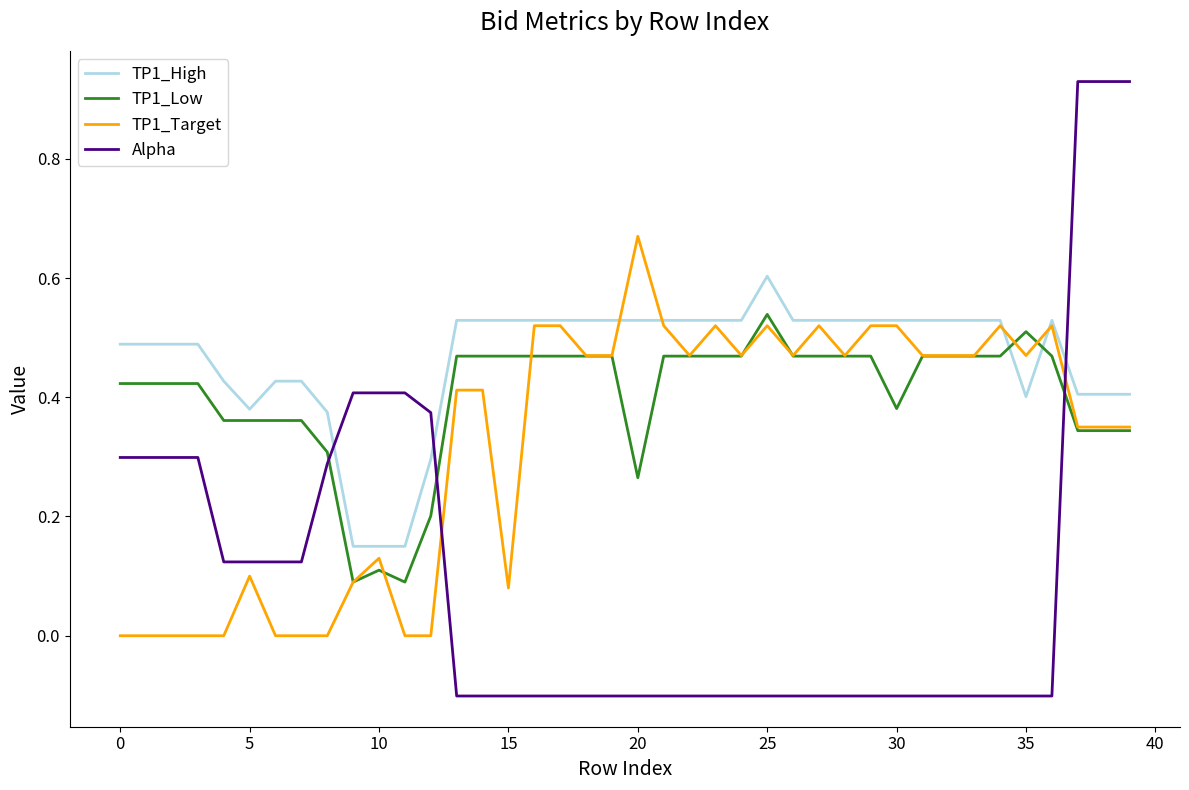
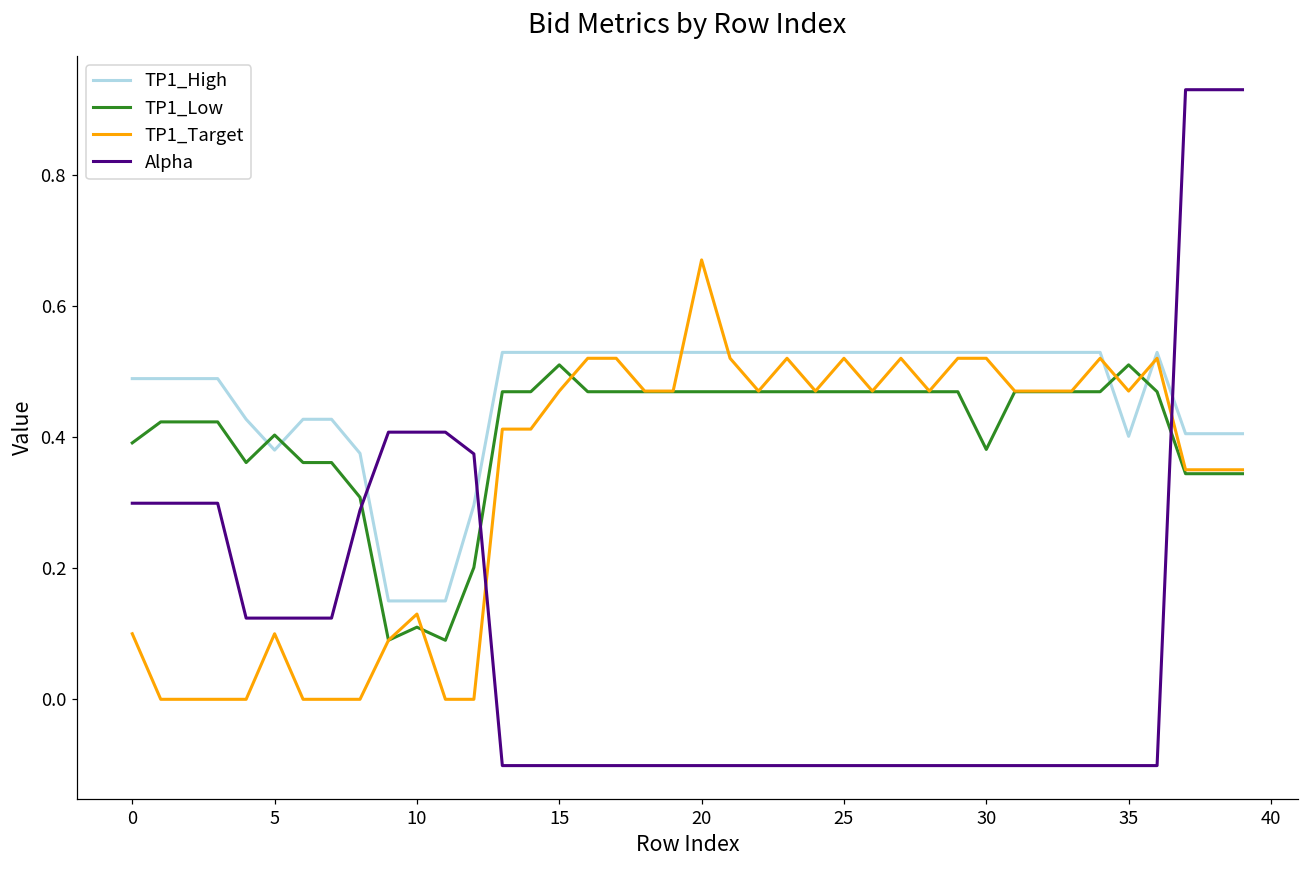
  {
    "TP1_High": {
      "0": 0.49,
      "5": 0.38,
      "10": 0.15,
      "15": 0.53,
      "20": 0.53,
-     "25": 0.60,
+     "25": 0.53,
      "30": 0.53,
      "35": 0.40
    },
    "TP1_Low": {
-     "0": 0.42,
-     "5": 0.36,
+     "0": 0.39,
+     "5": 0.40,
      "10": 0.11,
-     "15": 0.47,
-     "20": 0.27,
-     "25": 0.54,
+     "15": 0.51,
+     "20": 0.47,
+     "25": 0.47,
      "30": 0.38,
      "35": 0.51
    },
    "TP1_Target": {
-     "0": 0.0,
+     "0": 0.1,
      "5": 0.10,
      "10": 0.13,
-     "15": 0.08,
+     "15": 0.47,
      "20": 0.67,
      "25": 0.52,
      "30": 0.52,
      "35": 0.47
    },
    "Alpha": {
      "0": 0.30,
      "5": 0.12,
      "10": 0.41,
      "15": -0.10,
      "20": -0.10,
      "25": -0.10,
      "30": -0.10,
      "35": -0.10
    }
  }
